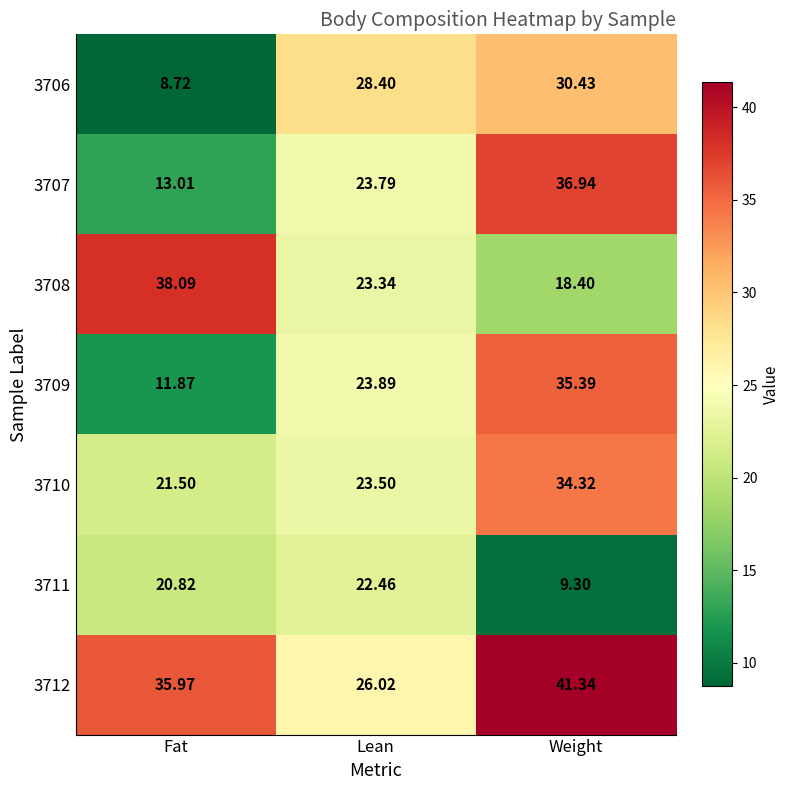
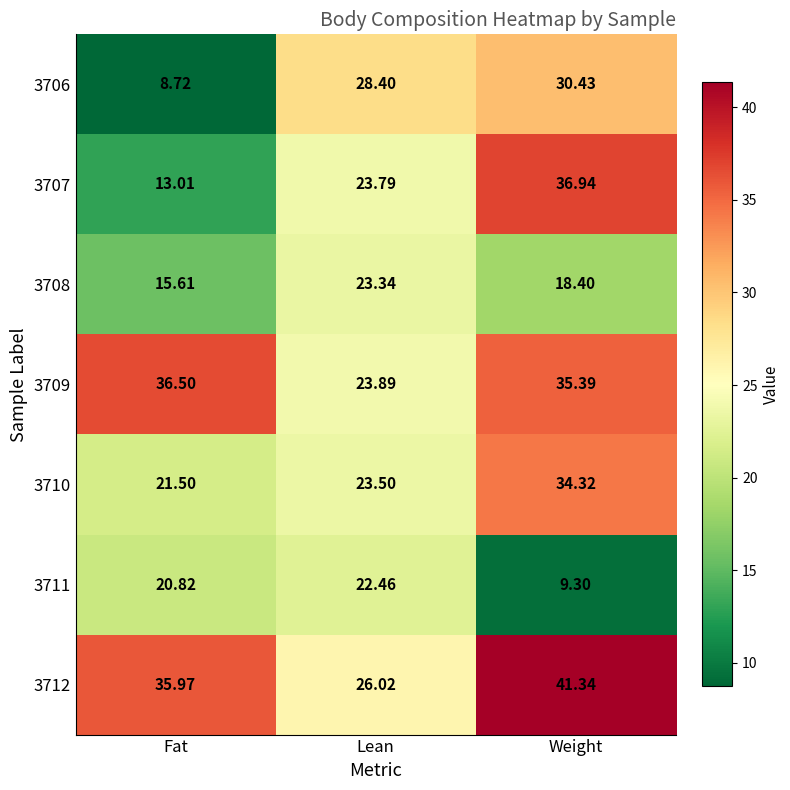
  {
    "3706": {
      "Fat": 8.72,
      "Lean": 28.40,
      "Weight": 30.43
    },
    "3707": {
      "Fat": 13.01,
      "Lean": 23.79,
      "Weight": 36.94
    },
    "3708": {
-     "Fat": 38.09,
+     "Fat": 15.61,
      "Lean": 23.34,
      "Weight": 18.40
    },
    "3709": {
-     "Fat": 11.87,
+     "Fat": 36.50,
      "Lean": 23.89,
      "Weight": 35.39
    },
    "3710": {
      "Fat": 21.50,
      "Lean": 23.50,
      "Weight": 34.32
    },
    "3711": {
      "Fat": 20.82,
      "Lean": 22.46,
      "Weight": 9.30
    },
    "3712": {
      "Fat": 35.97,
      "Lean": 26.02,
      "Weight": 41.34
    }
  }
